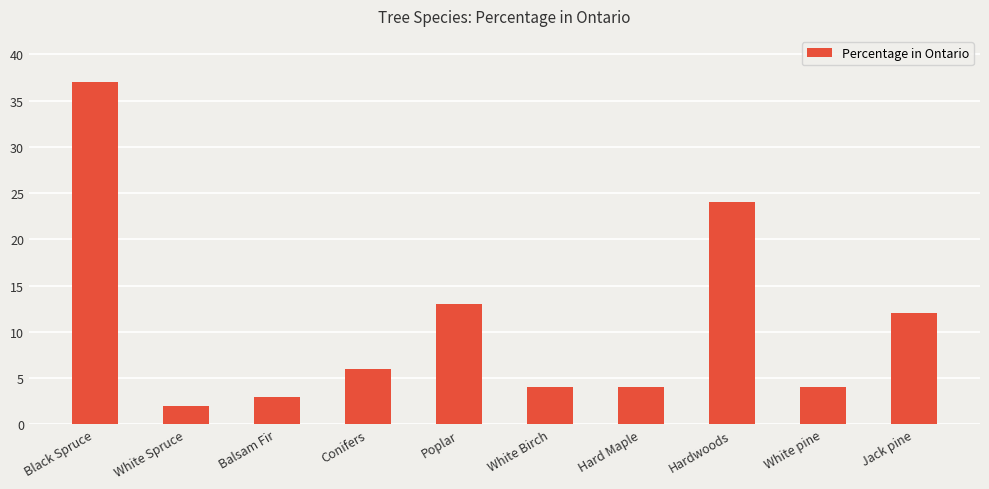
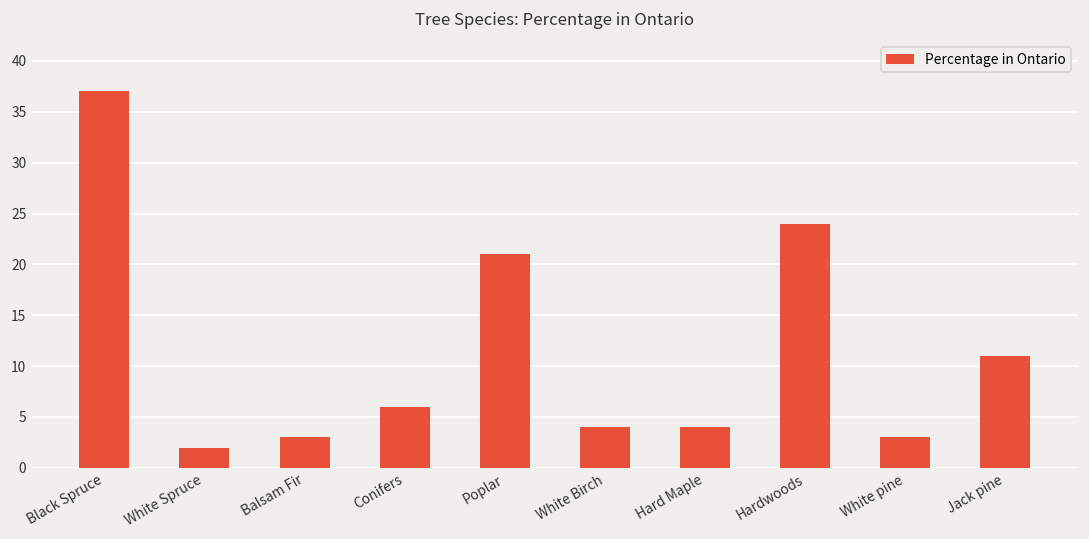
  {
    "Black Spruce": 37,
    "White Spruce": 2,
    "Balsam Fir": 3,
    "Conifers": 6,
-   "Poplar": 13,
+   "Poplar": 21,
    "White Birch": 4,
    "Hard Maple": 4,
    "Hardwoods": 24,
-   "White pine": 4,
-   "Jack pine": 12
+   "White pine": 3,
+   "Jack pine": 11
  }
